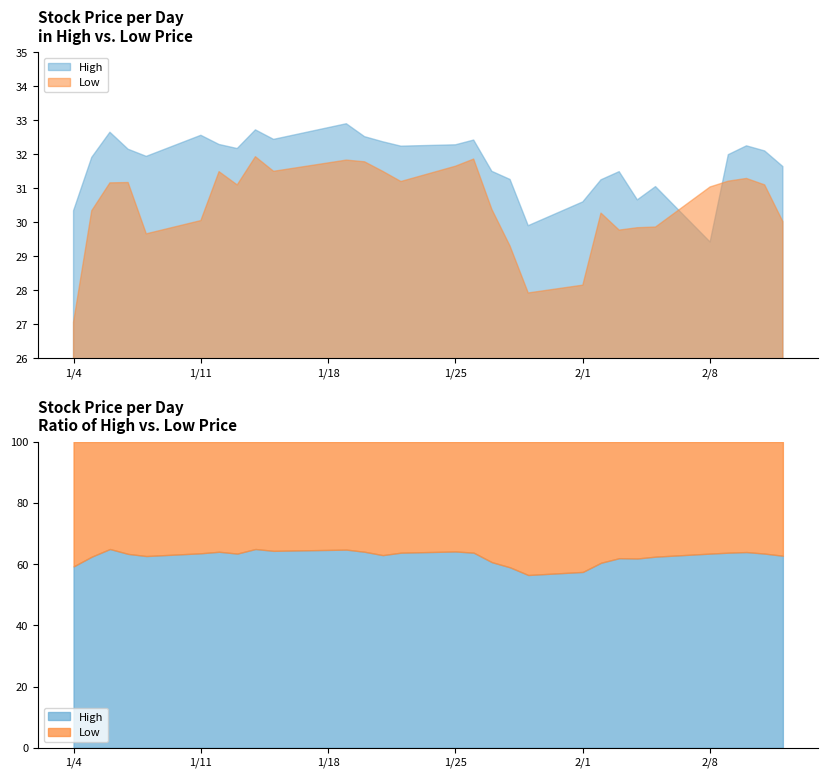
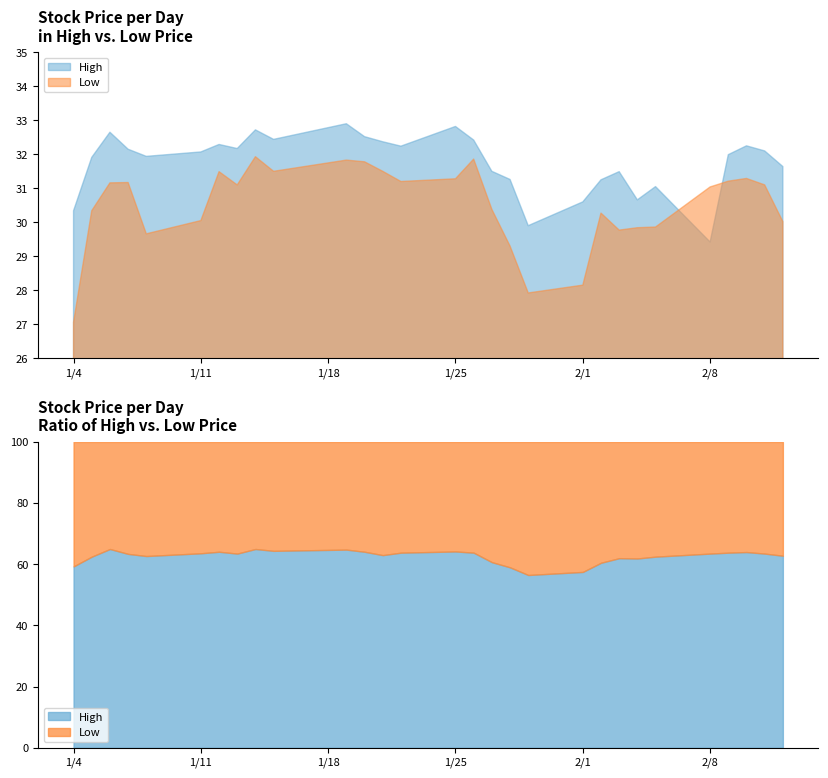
  {
    "Stock Price per Day in High vs. Low Price": {
      "High": {
        "1/4": 30.3,
-       "1/11": 32.6,
-       "1/25": 32.3,
+       "1/11": 32.1,
+       "1/25": 32.8,
        "2/1": 30.6,
        "2/8": 29.4
      },
      "Low": {
        "1/4": 27.1,
        "1/11": 30.1,
-       "1/25": 31.7,
+       "1/25": 31.3,
        "2/1": 28.2,
        "2/8": 31.0
      }
    },
    "Stock Price per Day Ratio of High vs. Low Price": {
      "High": {
        "1/4": 59,
        "1/11": 64,
        "1/25": 64,
        "2/1": 58,
        "2/8": 64
      },
      "Low": {
        "1/4": 41,
        "1/11": 36,
        "1/25": 36,
        "2/1": 43,
        "2/8": 37
      }
    }
  }
